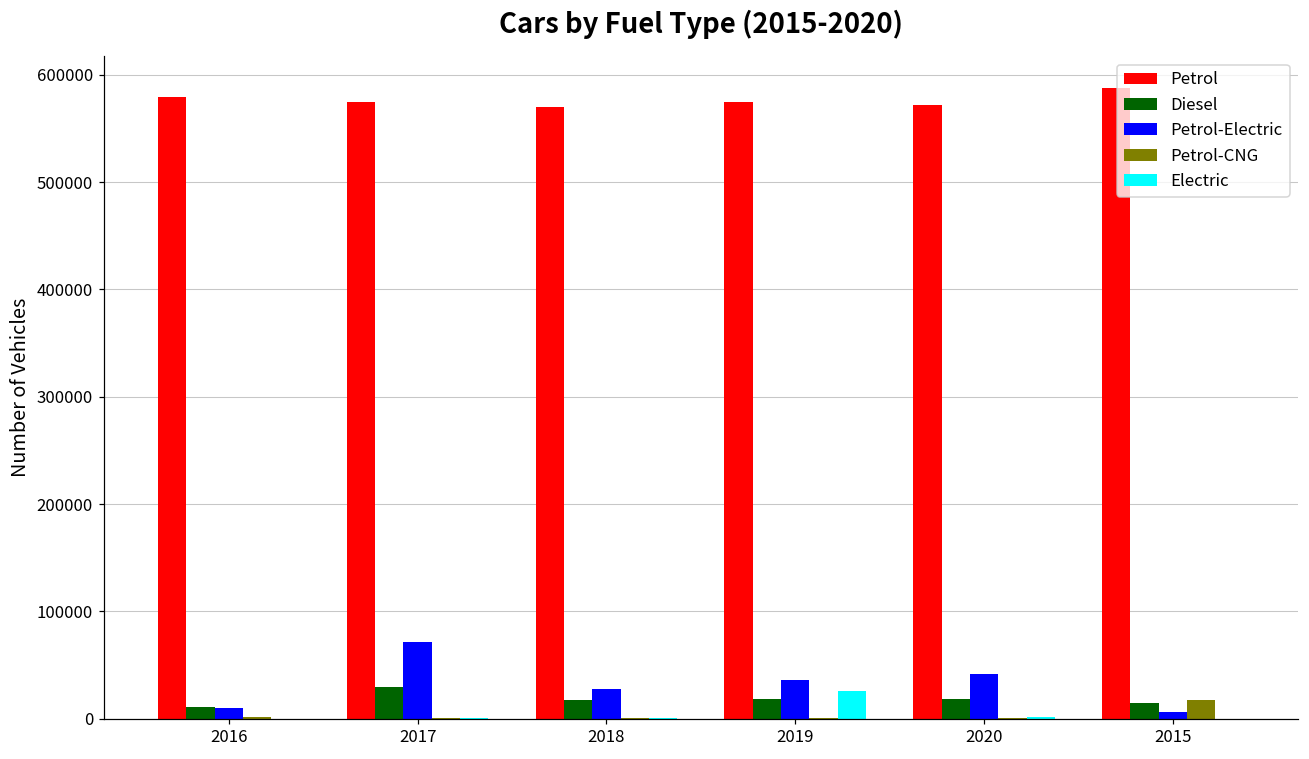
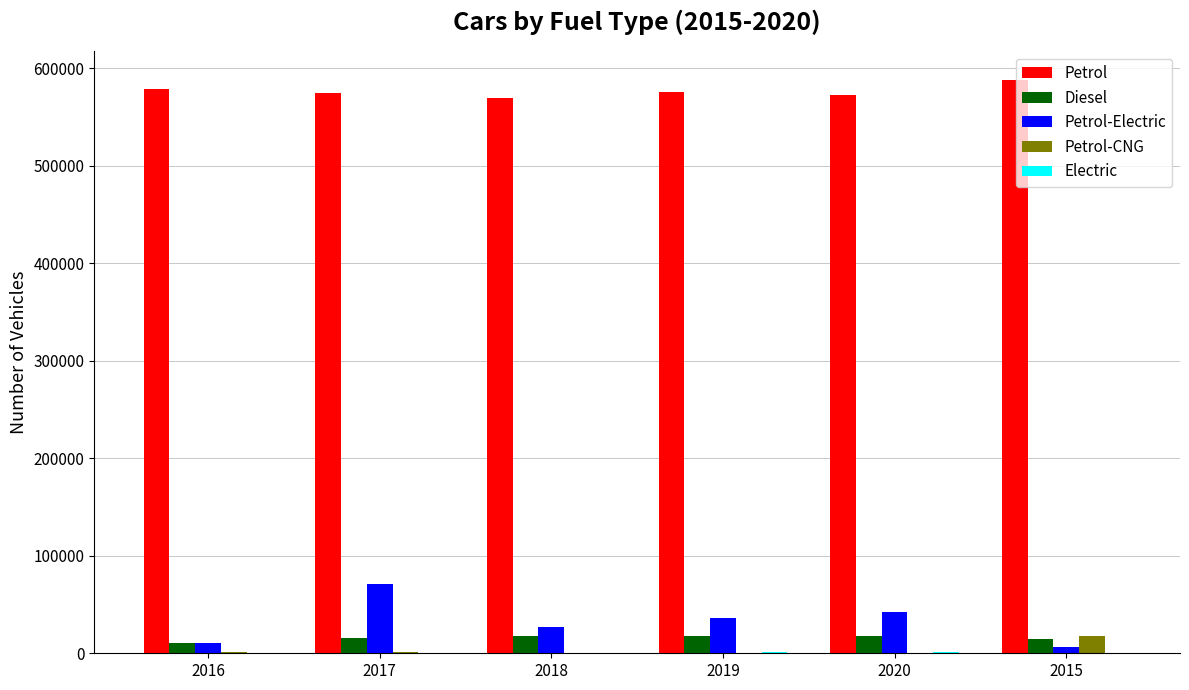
  {
    "Petrol": {
      "2016": 580000,
      "2017": 570000,
      "2018": 570000,
      "2019": 570000,
      "2020": 570000,
      "2015": 590000
    },
    "Diesel": {
      "2016": 10000,
-     "2017": 30000,
+     "2017": 20000,
      "2018": 20000,
      "2019": 20000,
      "2020": 20000,
      "2015": 10000
    },
    "Petrol-Electric": {
      "2016": 10000,
      "2017": 70000,
      "2018": 30000,
      "2019": 40000,
      "2020": 40000,
      "2015": 10000
    },
    "Petrol-CNG": {
      "2015": 20000
    },
    "Electric": {
-     "2019": 30000
+     "2019": 0
    }
  }
